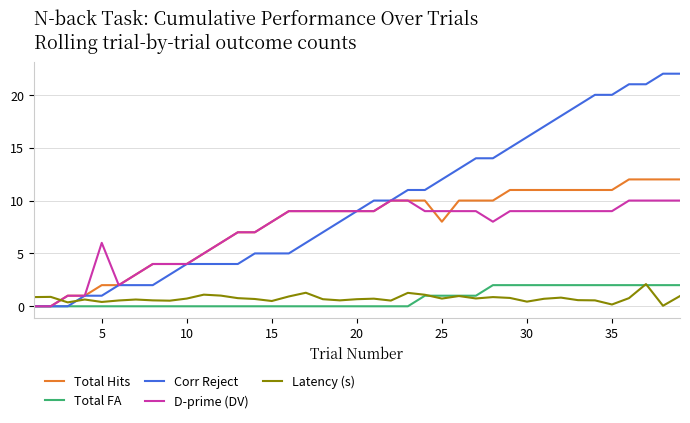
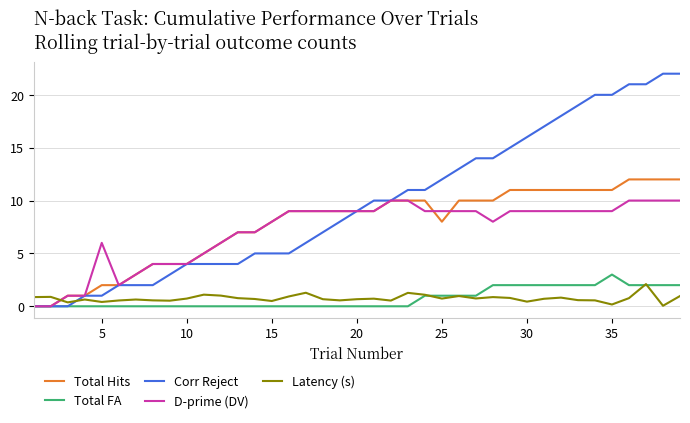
  {
    "Total Hits": {
      "5": 2,
      "25": 8,
      "30": 11,
      "35": 11
    },
    "Total FA": {
      "5": 0,
      "10": 0,
      "15": 0,
      "20": 0,
      "25": 1,
      "30": 2,
-     "35": 2
+     "35": 3
    },
    "Corr Reject": {
      "5": 1,
      "15": 5,
      "25": 12,
      "30": 16,
      "35": 20
    },
    "D-prime (DV)": {
      "5": 6,
      "25": 9,
      "30": 9,
      "35": 9
    },
    "Latency (s)": {
      "5": 0.4,
      "10": 0.7,
      "15": 0.5,
      "20": 0.7,
      "25": 0.7,
      "30": 0.4,
      "35": 0
    }
  }
